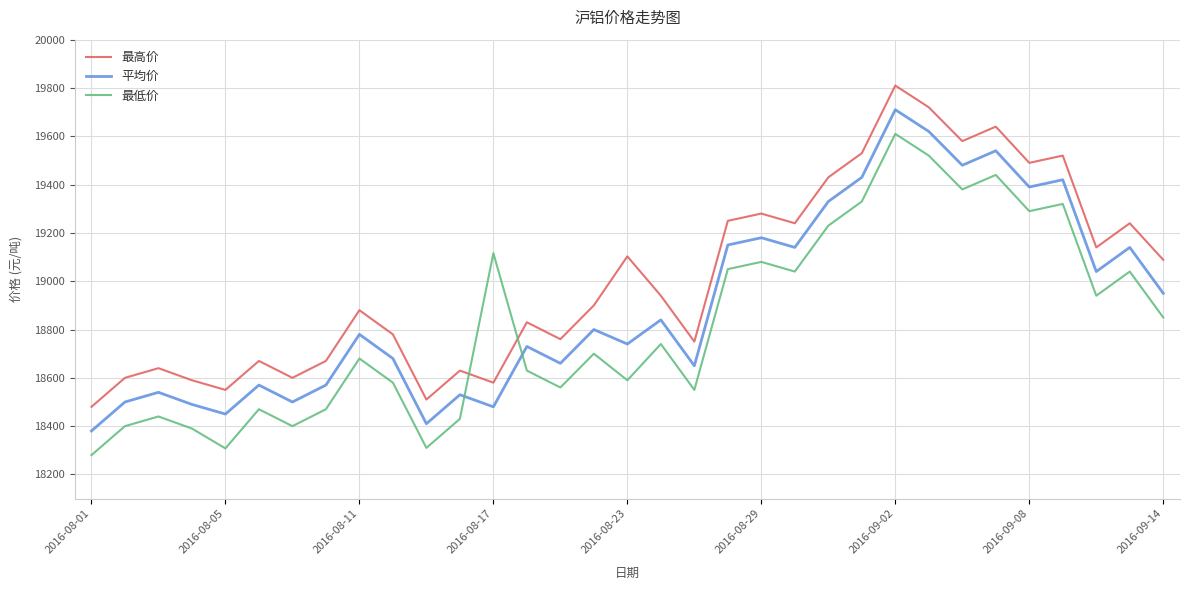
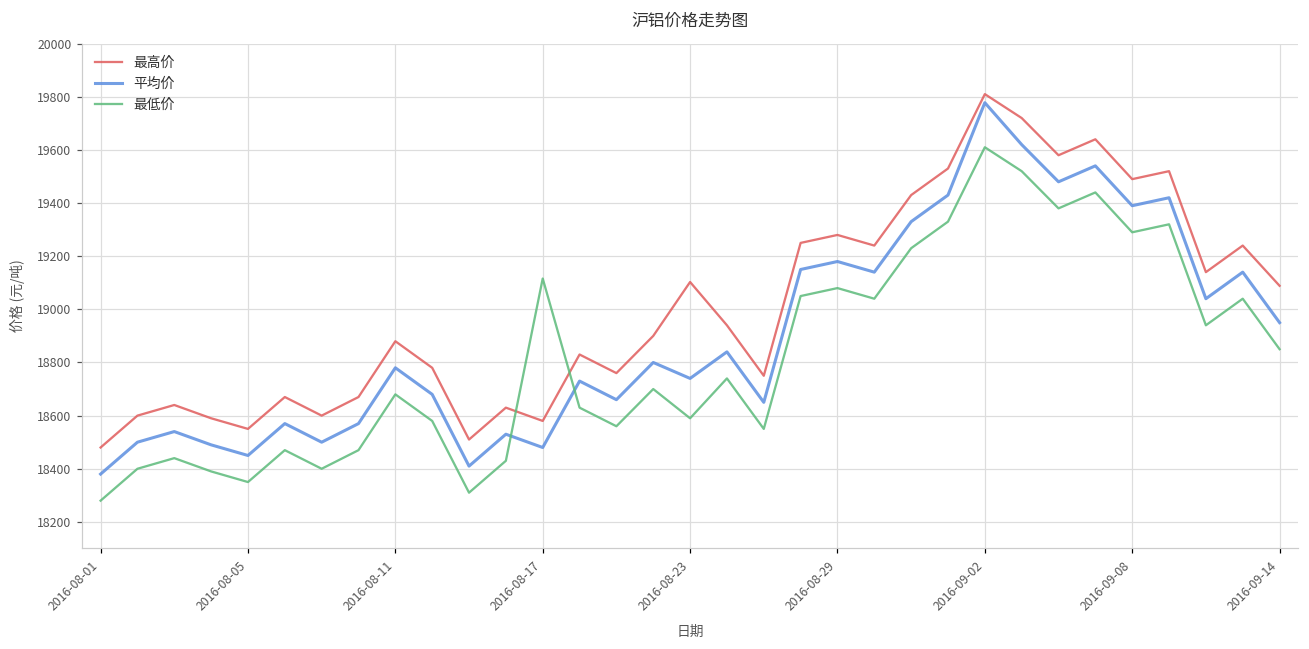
  {
    "最高价": {
      "2016-08-01": 18480,
      "2016-08-05": 18550,
      "2016-08-11": 18880,
      "2016-08-17": 18580,
      "2016-08-23": 19100,
      "2016-08-29": 19280,
      "2016-09-02": 19810,
      "2016-09-08": 19490,
      "2016-09-14": 19090
    },
    "平均价": {
      "2016-08-01": 18380,
      "2016-08-05": 18450,
      "2016-08-11": 18780,
      "2016-08-17": 18480,
      "2016-08-23": 18740,
      "2016-08-29": 19180,
-     "2016-09-02": 19710,
+     "2016-09-02": 19780,
      "2016-09-08": 19390,
      "2016-09-14": 18950
    },
    "最低价": {
      "2016-08-01": 18280,
-     "2016-08-05": 18310,
+     "2016-08-05": 18350,
      "2016-08-11": 18680,
      "2016-08-17": 19120,
      "2016-08-23": 18590,
      "2016-08-29": 19080,
      "2016-09-02": 19610,
      "2016-09-08": 19290,
      "2016-09-14": 18850
    }
  }
